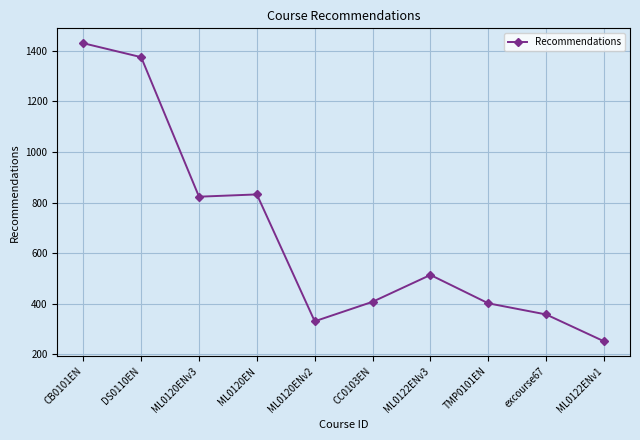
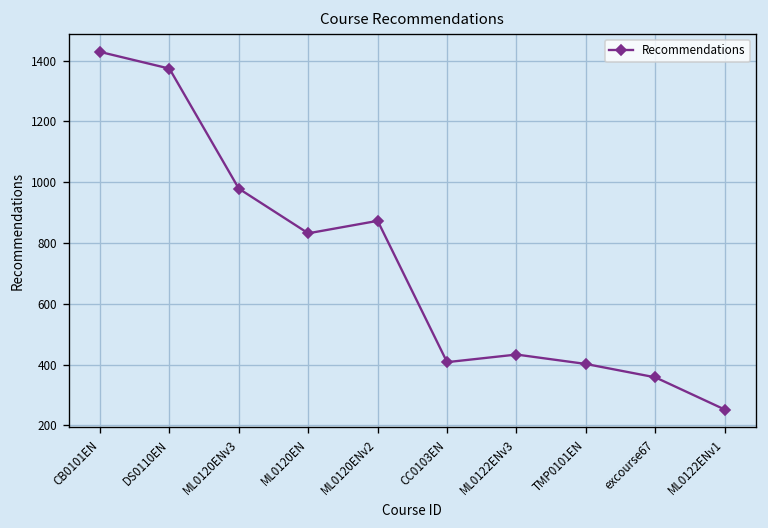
  {
    "CB0101EN": 1430,
    "DS0110EN": 1370,
-   "ML0120ENv3": 820,
+   "ML0120ENv3": 980,
    "ML0120EN": 830,
-   "ML0120ENv2": 330,
+   "ML0120ENv2": 870,
    "CC0103EN": 410,
-   "ML0122ENv3": 510,
+   "ML0122ENv3": 430,
    "TMP0101EN": 400,
    "excourse67": 360,
    "ML0122ENv1": 250
  }
